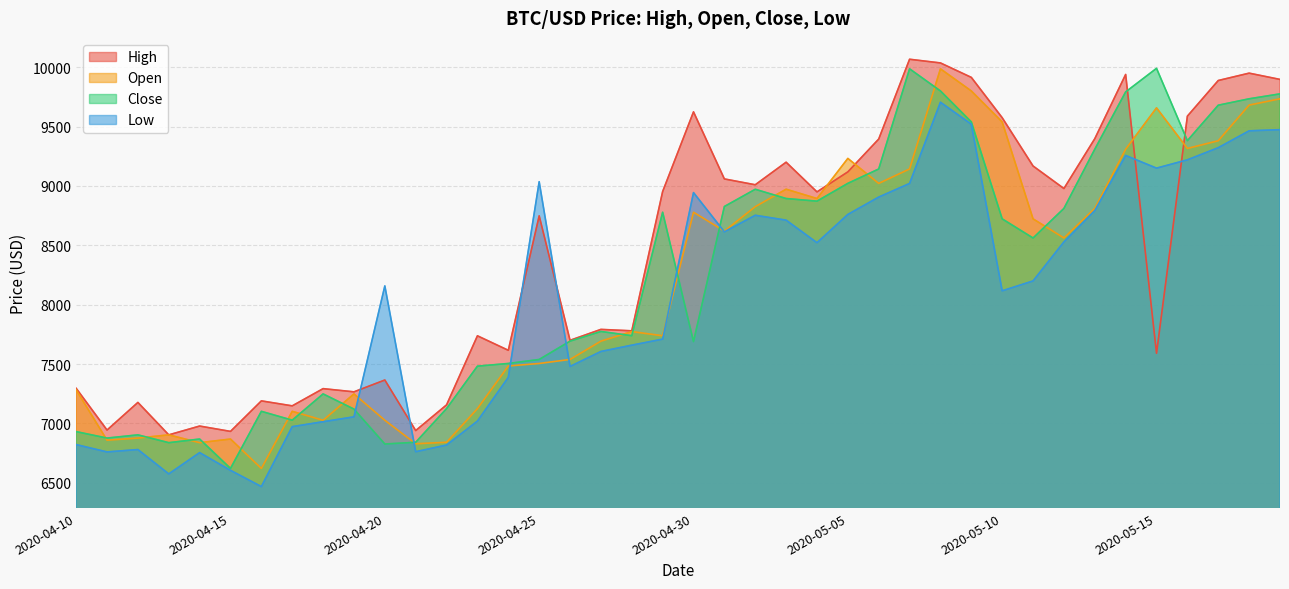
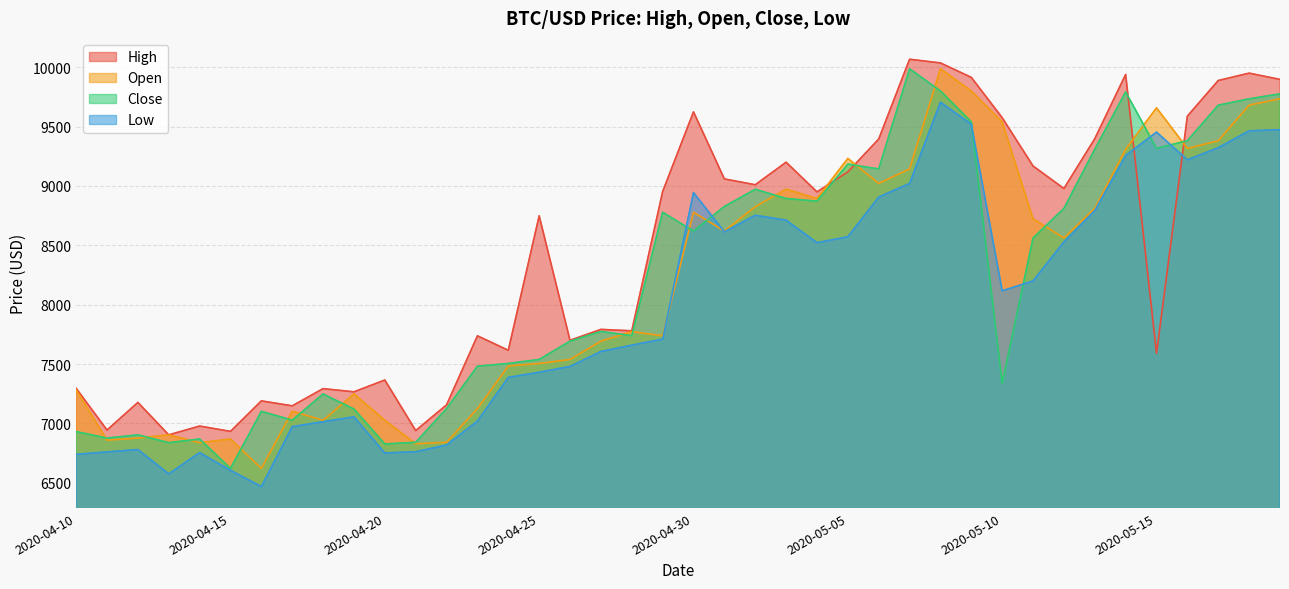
  {
    "High": {
      "2020-04-15": 6930,
      "2020-04-20": 7370,
      "2020-04-25": 8750,
      "2020-04-30": 9620,
      "2020-05-05": 9120,
      "2020-05-10": 9570,
      "2020-05-15": 7590
    },
    "Open": {
      "2020-04-15": 6870,
      "2020-04-20": 7030,
      "2020-04-25": 7510,
      "2020-04-30": 8780,
      "2020-05-05": 9230,
      "2020-05-10": 9540,
      "2020-05-15": 9660
    },
    "Close": {
      "2020-04-10": 6930,
      "2020-04-20": 6830,
      "2020-04-25": 7540,
-     "2020-04-30": 7690,
-     "2020-05-05": 9020,
-     "2020-05-10": 8720,
-     "2020-05-15": 9990
+     "2020-04-30": 8620,
+     "2020-05-05": 9180,
+     "2020-05-10": 7340,
+     "2020-05-15": 9320
    },
    "Low": {
-     "2020-04-10": 6820,
-     "2020-04-20": 8160,
-     "2020-04-25": 9040,
+     "2020-04-10": 6740,
+     "2020-04-20": 6750,
+     "2020-04-25": 7430,
      "2020-04-30": 8940,
-     "2020-05-05": 8760,
+     "2020-05-05": 8570,
      "2020-05-10": 8120,
-     "2020-05-15": 9150
+     "2020-05-15": 9450
    }
  }
